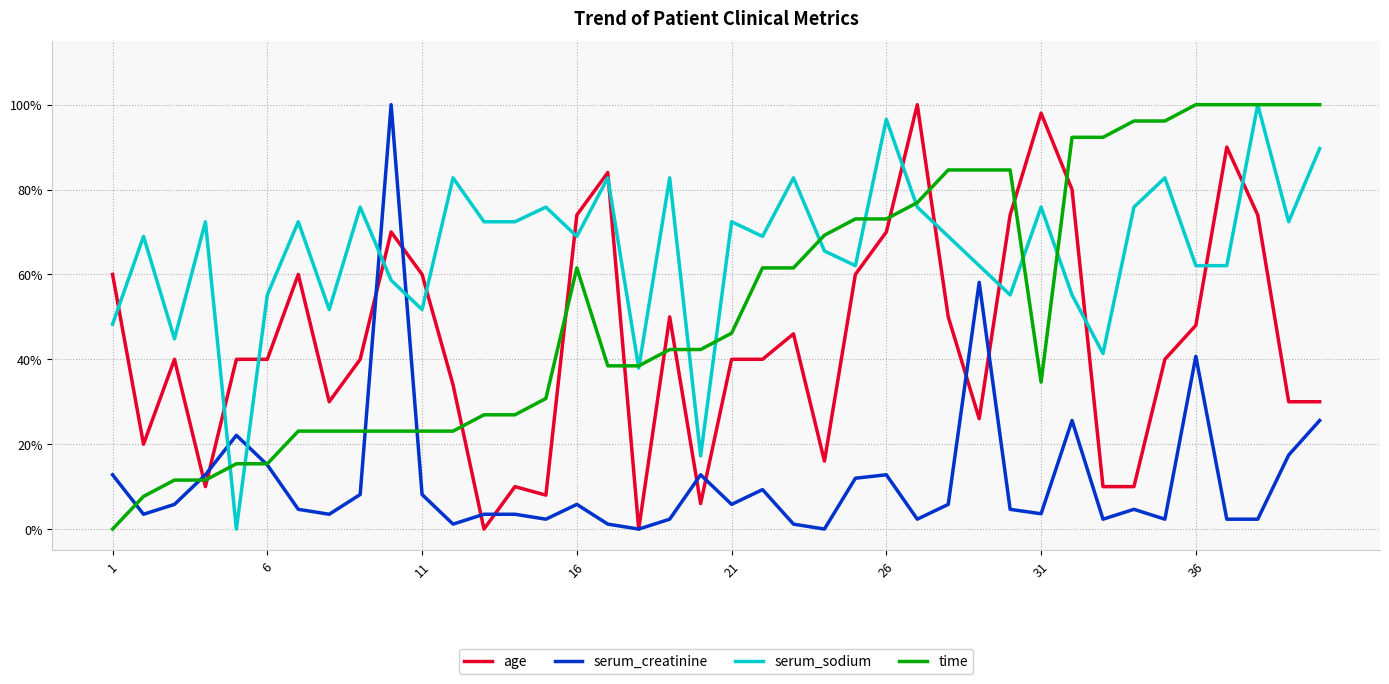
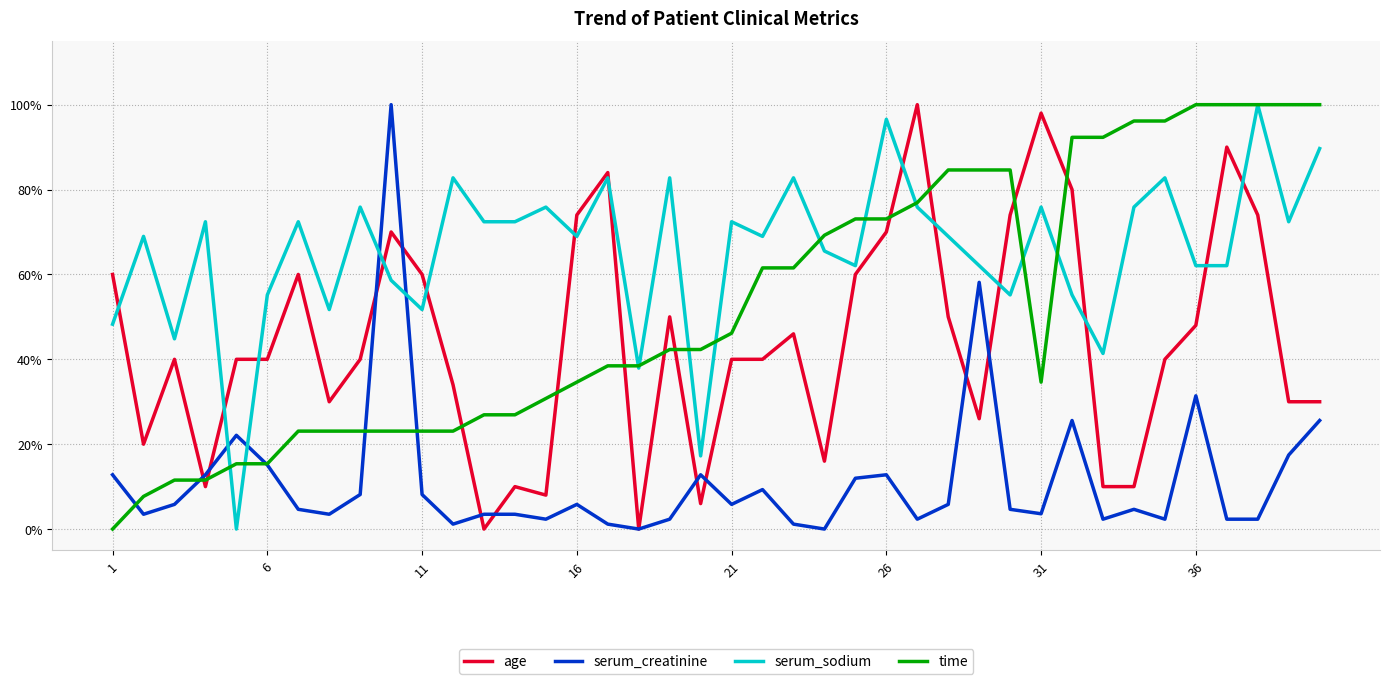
  {
    "age": {
      "1": "60%",
      "6": "40%",
      "11": "60%",
      "16": "74%",
      "21": "40%",
      "26": "70%",
      "31": "98%",
      "36": "48%"
    },
    "serum_creatinine": {
      "1": "13%",
      "11": "8%",
      "16": "6%",
      "21": "6%",
      "26": "13%",
      "31": "4%",
-     "36": "41%"
+     "36": "31%"
    },
    "serum_sodium": {
      "1": "48%",
      "6": "55%",
      "11": "52%",
      "16": "69%",
      "21": "72%",
      "26": "97%",
      "31": "76%",
      "36": "62%"
    },
    "time": {
      "1": "0%",
      "11": "23%",
-     "16": "62%",
+     "16": "35%",
      "21": "46%",
      "26": "73%",
      "31": "35%",
      "36": "100%"
    }
  }
